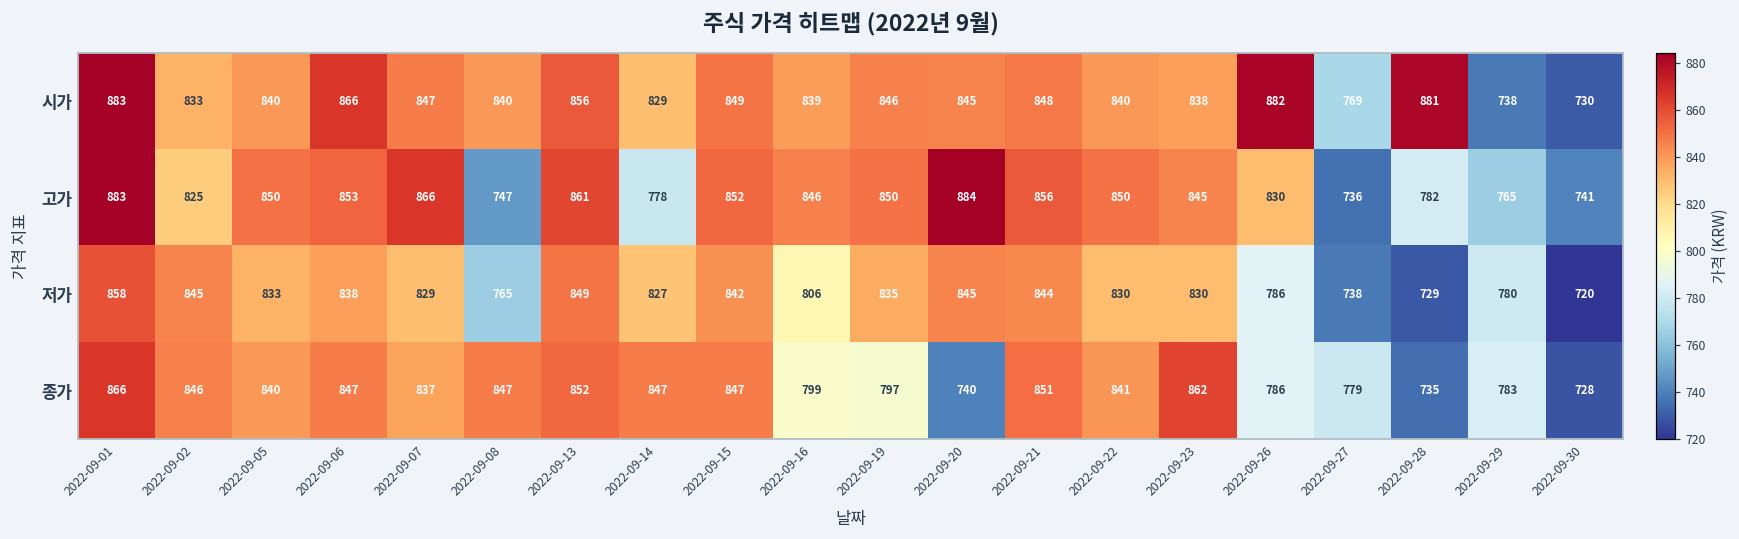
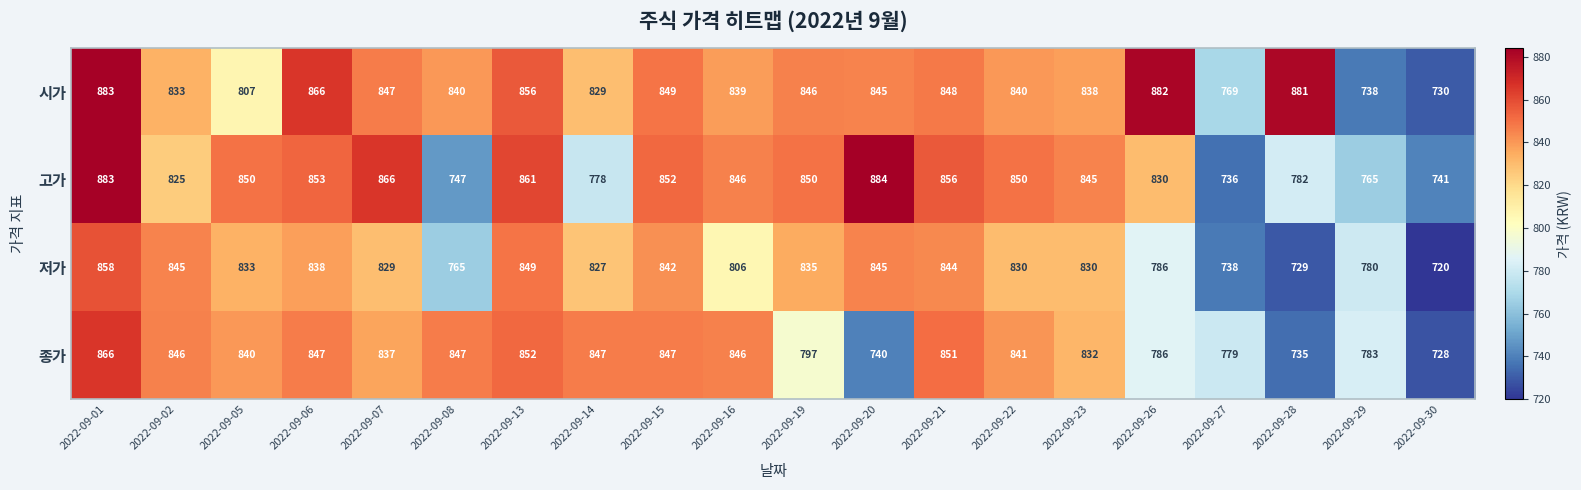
  {
    "시가": {
      "2022-09-01": 883,
      "2022-09-02": 833,
-     "2022-09-05": 840,
+     "2022-09-05": 807,
      "2022-09-06": 866,
      "2022-09-07": 847,
      "2022-09-08": 840,
      "2022-09-13": 856,
      "2022-09-14": 829,
      "2022-09-15": 849,
      "2022-09-16": 839,
      "2022-09-19": 846,
      "2022-09-20": 845,
      "2022-09-21": 848,
      "2022-09-22": 840,
      "2022-09-23": 838,
      "2022-09-26": 882,
      "2022-09-27": 769,
      "2022-09-28": 881,
      "2022-09-29": 738,
      "2022-09-30": 730
    },
    "고가": {
      "2022-09-01": 883,
      "2022-09-02": 825,
      "2022-09-05": 850,
      "2022-09-06": 853,
      "2022-09-07": 866,
      "2022-09-08": 747,
      "2022-09-13": 861,
      "2022-09-14": 778,
      "2022-09-15": 852,
      "2022-09-16": 846,
      "2022-09-19": 850,
      "2022-09-20": 884,
      "2022-09-21": 856,
      "2022-09-22": 850,
      "2022-09-23": 845,
      "2022-09-26": 830,
      "2022-09-27": 736,
      "2022-09-28": 782,
      "2022-09-29": 765,
      "2022-09-30": 741
    },
    "저가": {
      "2022-09-01": 858,
      "2022-09-02": 845,
      "2022-09-05": 833,
      "2022-09-06": 838,
      "2022-09-07": 829,
      "2022-09-08": 765,
      "2022-09-13": 849,
      "2022-09-14": 827,
      "2022-09-15": 842,
      "2022-09-16": 806,
      "2022-09-19": 835,
      "2022-09-20": 845,
      "2022-09-21": 844,
      "2022-09-22": 830,
      "2022-09-23": 830,
      "2022-09-26": 786,
      "2022-09-27": 738,
      "2022-09-28": 729,
      "2022-09-29": 780,
      "2022-09-30": 720
    },
    "종가": {
      "2022-09-01": 866,
      "2022-09-02": 846,
      "2022-09-05": 840,
      "2022-09-06": 847,
      "2022-09-07": 837,
      "2022-09-08": 847,
      "2022-09-13": 852,
      "2022-09-14": 847,
      "2022-09-15": 847,
-     "2022-09-16": 799,
+     "2022-09-16": 846,
      "2022-09-19": 797,
      "2022-09-20": 740,
      "2022-09-21": 851,
      "2022-09-22": 841,
-     "2022-09-23": 862,
+     "2022-09-23": 832,
      "2022-09-26": 786,
      "2022-09-27": 779,
      "2022-09-28": 735,
      "2022-09-29": 783,
      "2022-09-30": 728
    }
  }
